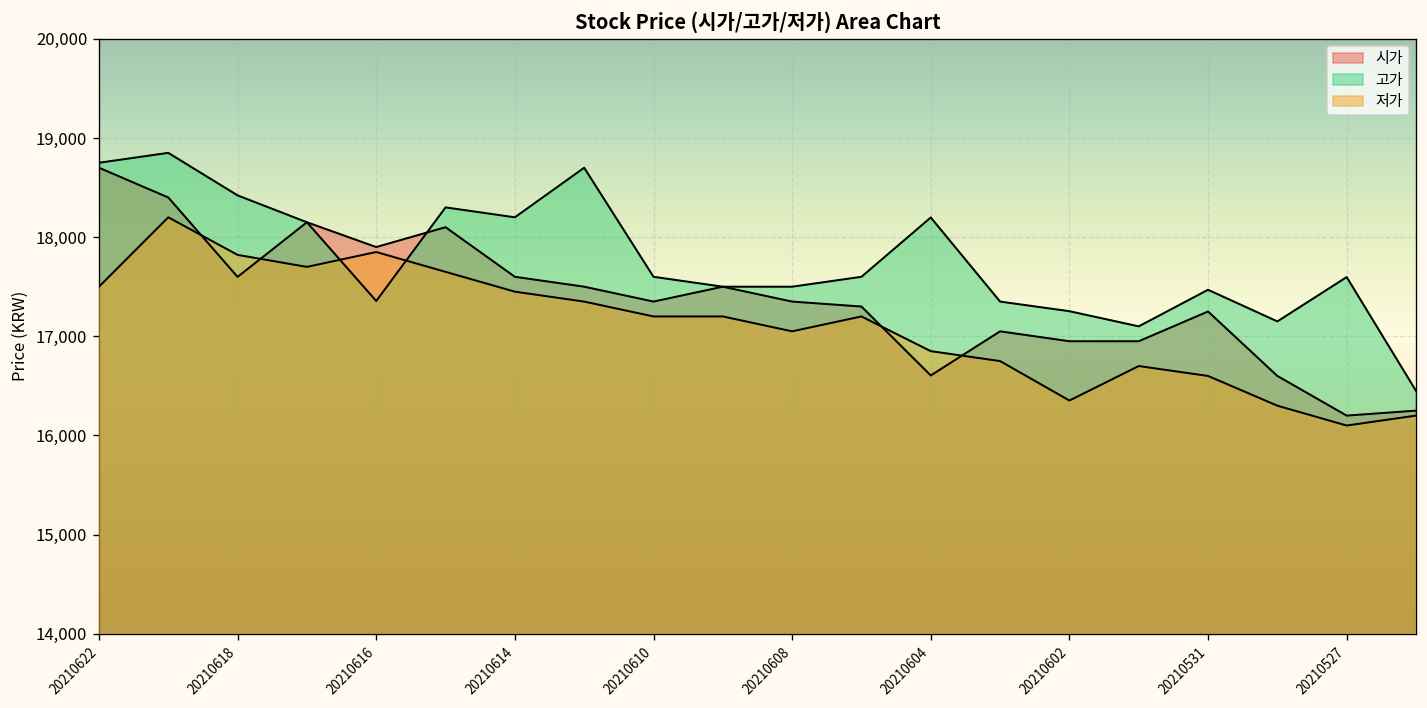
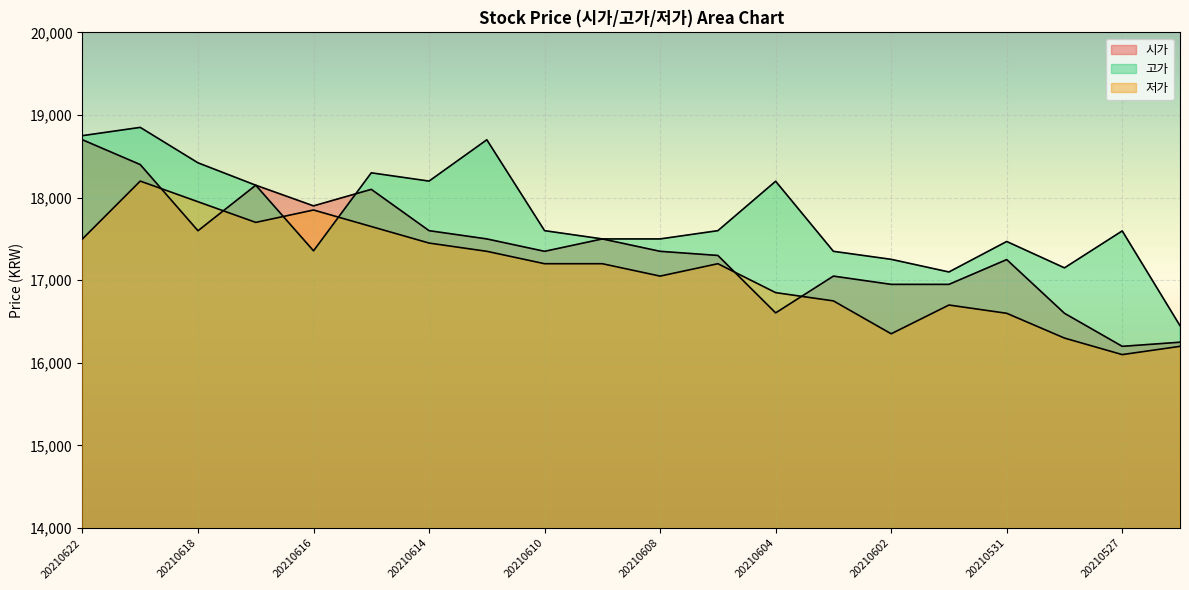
  {
    "시가": {
      "20210622": "18,700",
      "20210618": "17,600",
      "20210616": "17,900",
      "20210614": "17,600",
      "20210610": "17,400",
      "20210608": "17,400",
      "20210604": "16,600",
      "20210602": "17,000",
      "20210531": "17,300",
      "20210527": "16,200"
    },
    "고가": {
      "20210622": "18,800",
      "20210618": "18,400",
      "20210616": "17,400",
      "20210614": "18,200",
      "20210610": "17,600",
      "20210608": "17,500",
      "20210604": "18,200",
      "20210602": "17,300",
      "20210531": "17,500",
      "20210527": "17,600"
    },
    "저가": {
      "20210622": "17,500",
-     "20210618": "17,800",
+     "20210618": "18,000",
      "20210616": "17,900",
      "20210614": "17,500",
      "20210610": "17,200",
      "20210608": "17,100",
      "20210604": "16,900",
      "20210602": "16,400",
      "20210531": "16,600",
      "20210527": "16,100"
    }
  }
